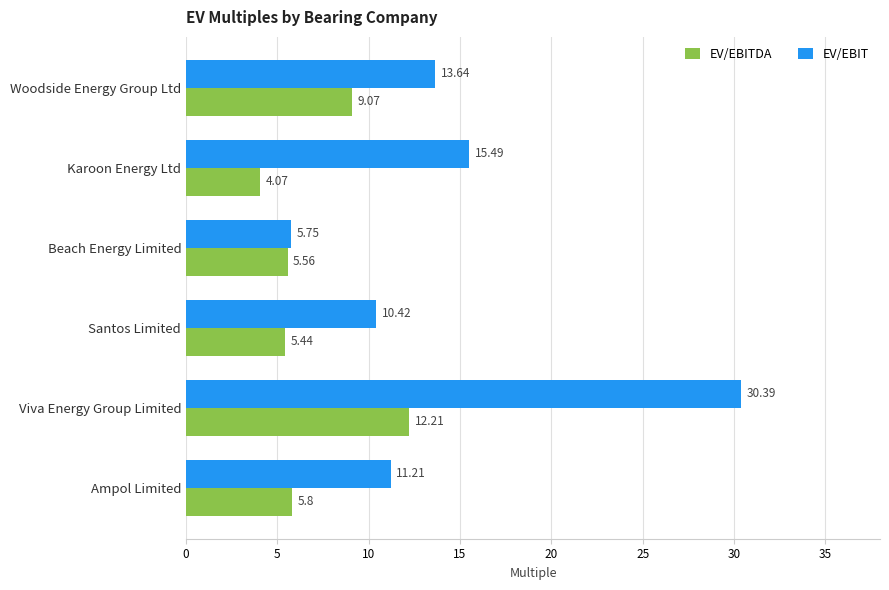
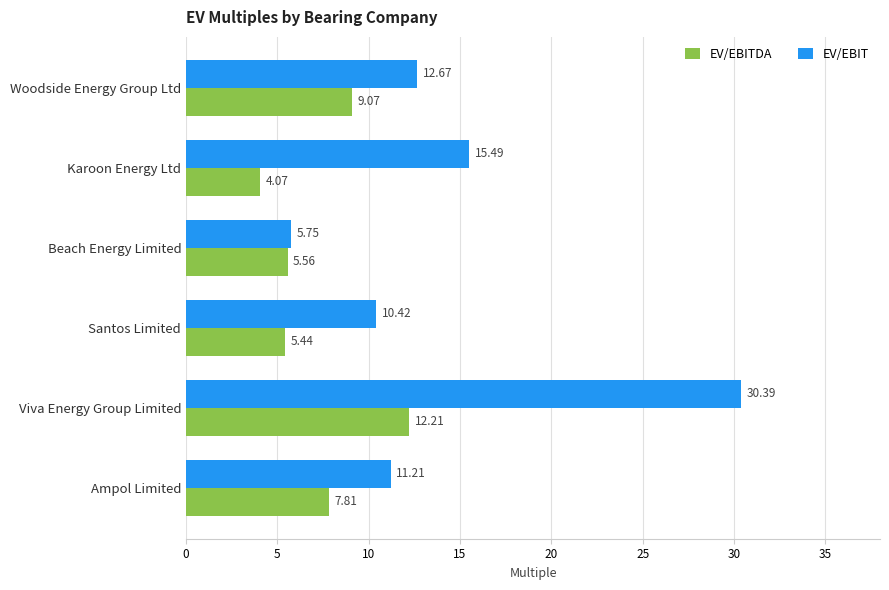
  {
    "EV/EBITDA": {
      "Woodside Energy Group Ltd": 9.07,
      "Karoon Energy Ltd": 4.07,
      "Beach Energy Limited": 5.56,
      "Santos Limited": 5.44,
      "Viva Energy Group Limited": 12.21,
-     "Ampol Limited": 5.8
+     "Ampol Limited": 7.81
    },
    "EV/EBIT": {
-     "Woodside Energy Group Ltd": 13.64,
+     "Woodside Energy Group Ltd": 12.67,
      "Karoon Energy Ltd": 15.49,
      "Beach Energy Limited": 5.75,
      "Santos Limited": 10.42,
      "Viva Energy Group Limited": 30.39,
      "Ampol Limited": 11.21
    }
  }
